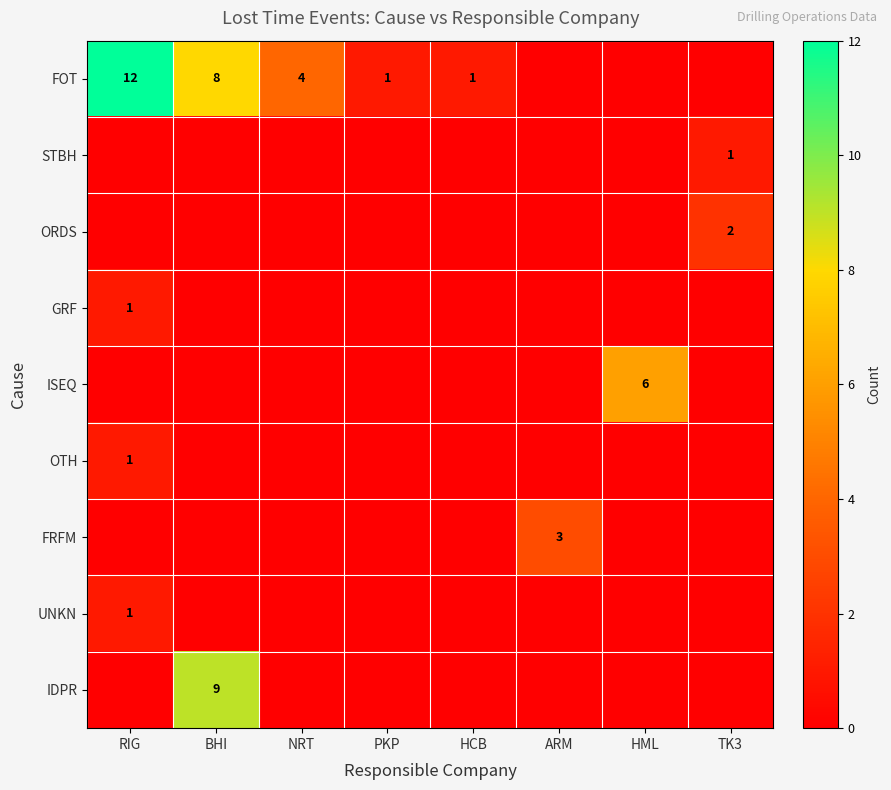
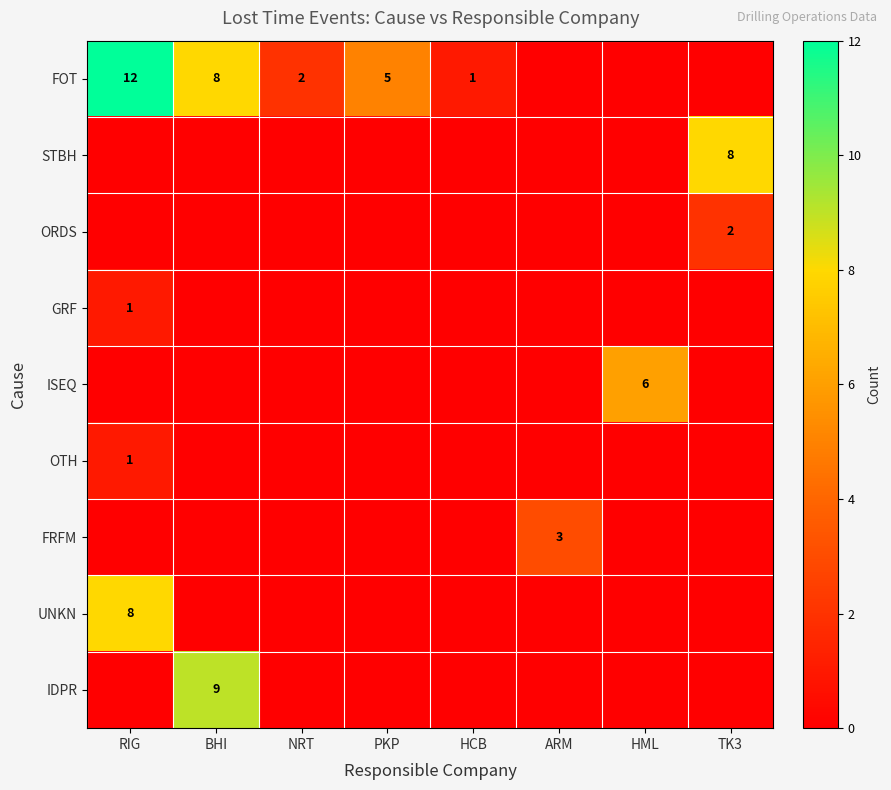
  {
    "FOT": {
      "RIG": 12,
      "BHI": 8,
-     "NRT": 4,
-     "PKP": 1,
+     "NRT": 2,
+     "PKP": 5,
      "HCB": 1
    },
    "STBH": {
-     "TK3": 1
+     "TK3": 8
    },
    "ORDS": {
      "TK3": 2
    },
    "GRF": {
      "RIG": 1
    },
    "ISEQ": {
      "HML": 6
    },
    "OTH": {
      "RIG": 1
    },
    "FRFM": {
      "ARM": 3
    },
    "UNKN": {
-     "RIG": 1
+     "RIG": 8
    },
    "IDPR": {
      "BHI": 9
    }
  }
